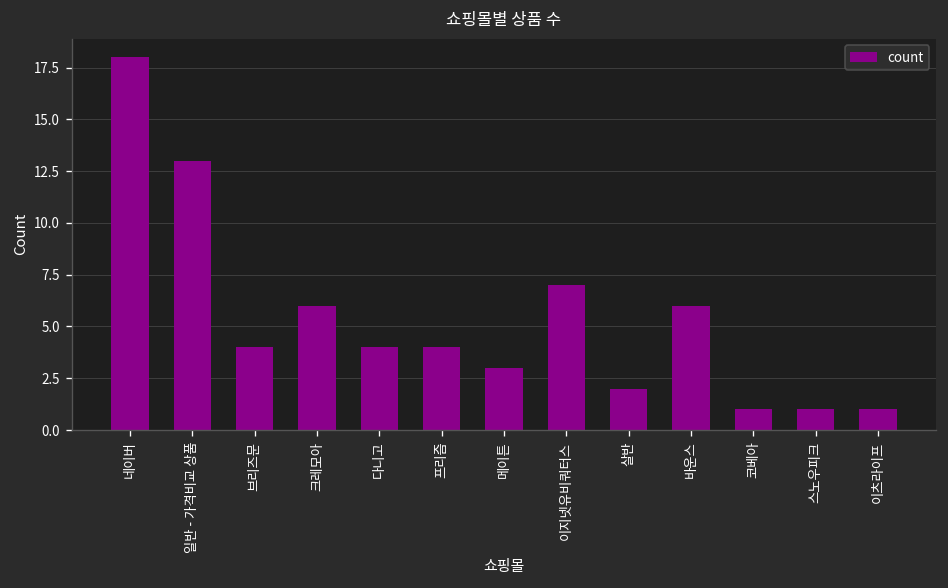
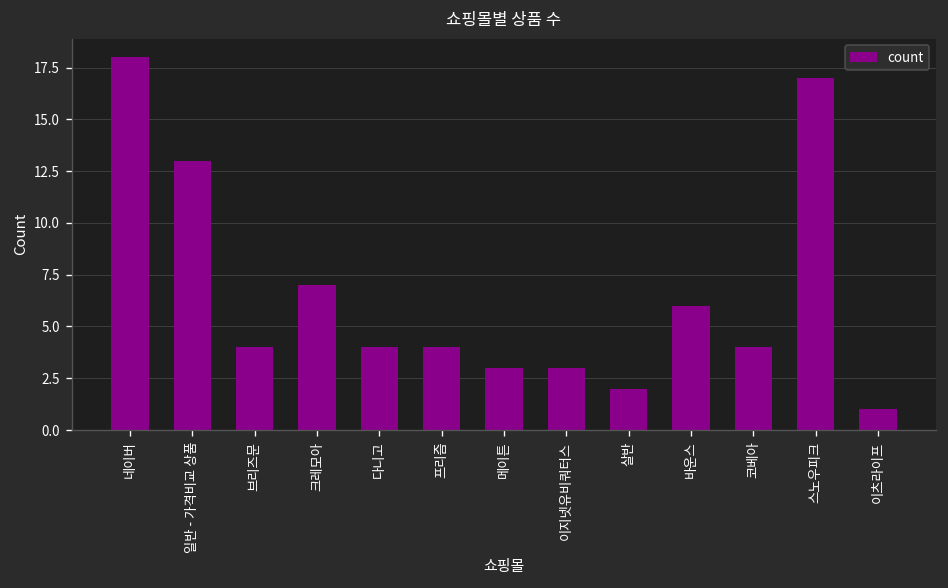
  {
    "네이버": 18,
    "일반 - 가격비교 상품": 13,
    "브리즈문": 4,
-   "크레모아": 6,
+   "크레모아": 7,
    "다니고": 4,
    "프리즘": 4,
    "메이튼": 3,
-   "이지넷유비쿼터스": 7,
+   "이지넷유비쿼터스": 3,
    "살반": 2,
    "바운스": 6,
-   "코베아": 1,
-   "스노우피크": 1,
+   "코베아": 4,
+   "스노우피크": 17,
    "이츠라이프": 1
  }
